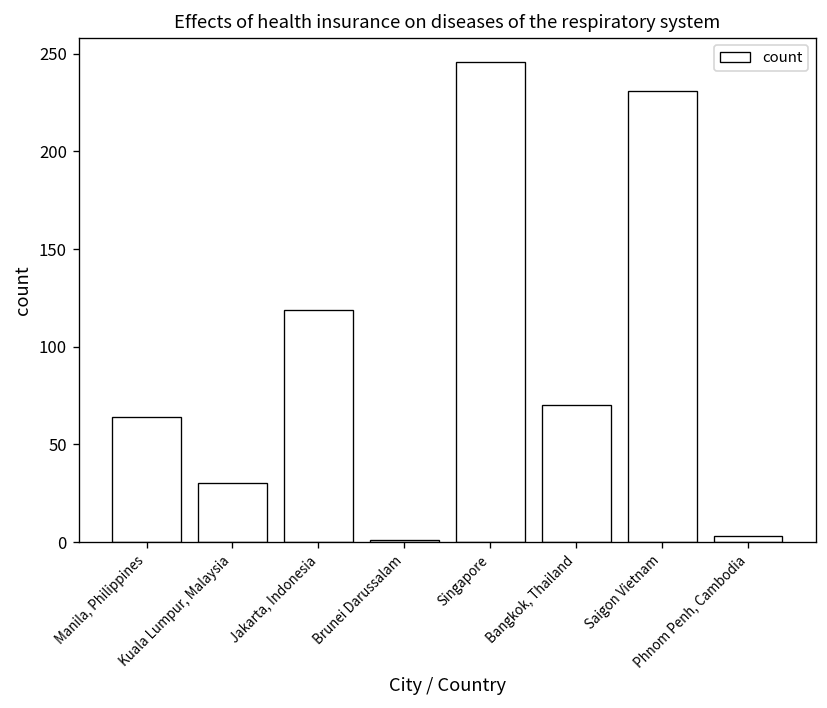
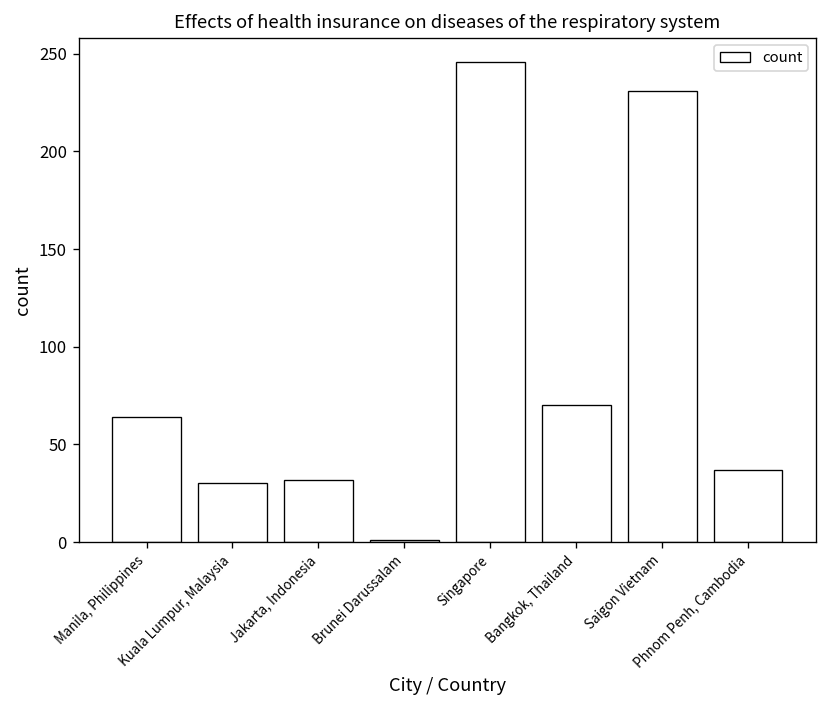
  {
    "Manila, Philippines": 64,
    "Kuala Lumpur, Malaysia": 30,
-   "Jakarta, Indonesia": 119,
+   "Jakarta, Indonesia": 32,
    "Singapore": 246,
    "Bangkok, Thailand": 70,
    "Saigon Vietnam": 231,
-   "Phnom Penh, Cambodia": 3
+   "Phnom Penh, Cambodia": 37
  }
